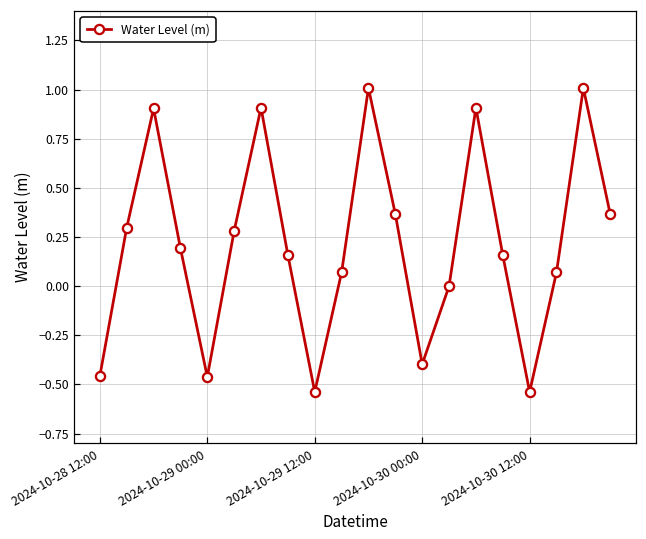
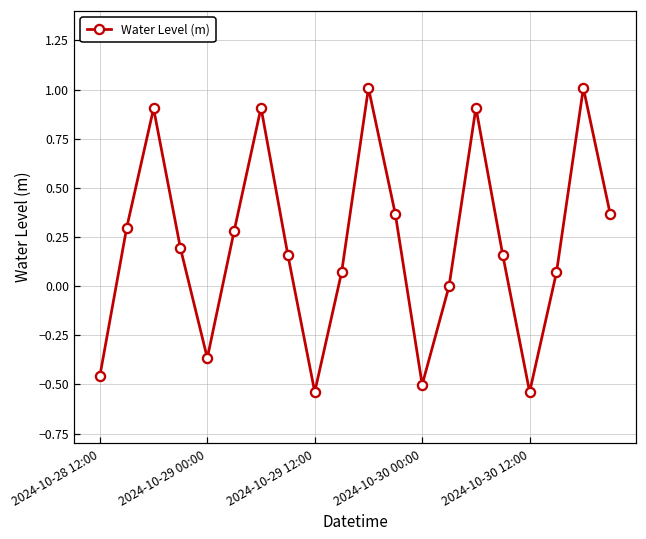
  {
    "2024-10-28 12:00": -0.46,
-   "2024-10-29 00:00": -0.46,
+   "2024-10-29 00:00": -0.37,
    "2024-10-29 12:00": -0.54,
-   "2024-10-30 00:00": -0.40,
+   "2024-10-30 00:00": -0.50,
    "2024-10-30 12:00": -0.54
  }
